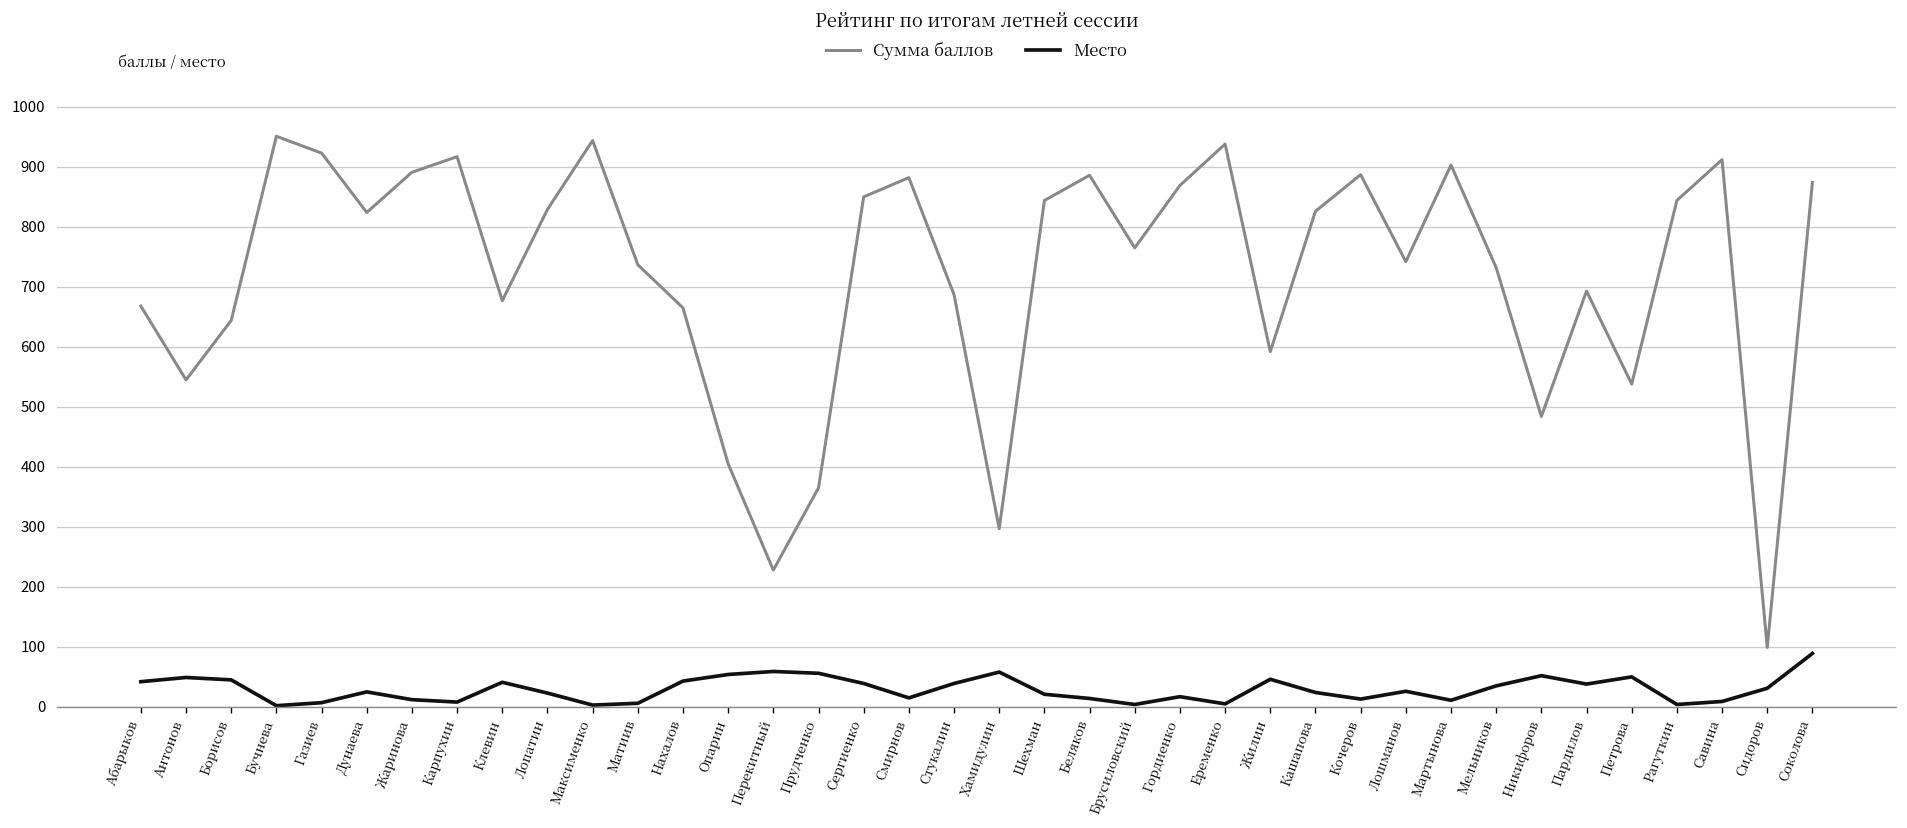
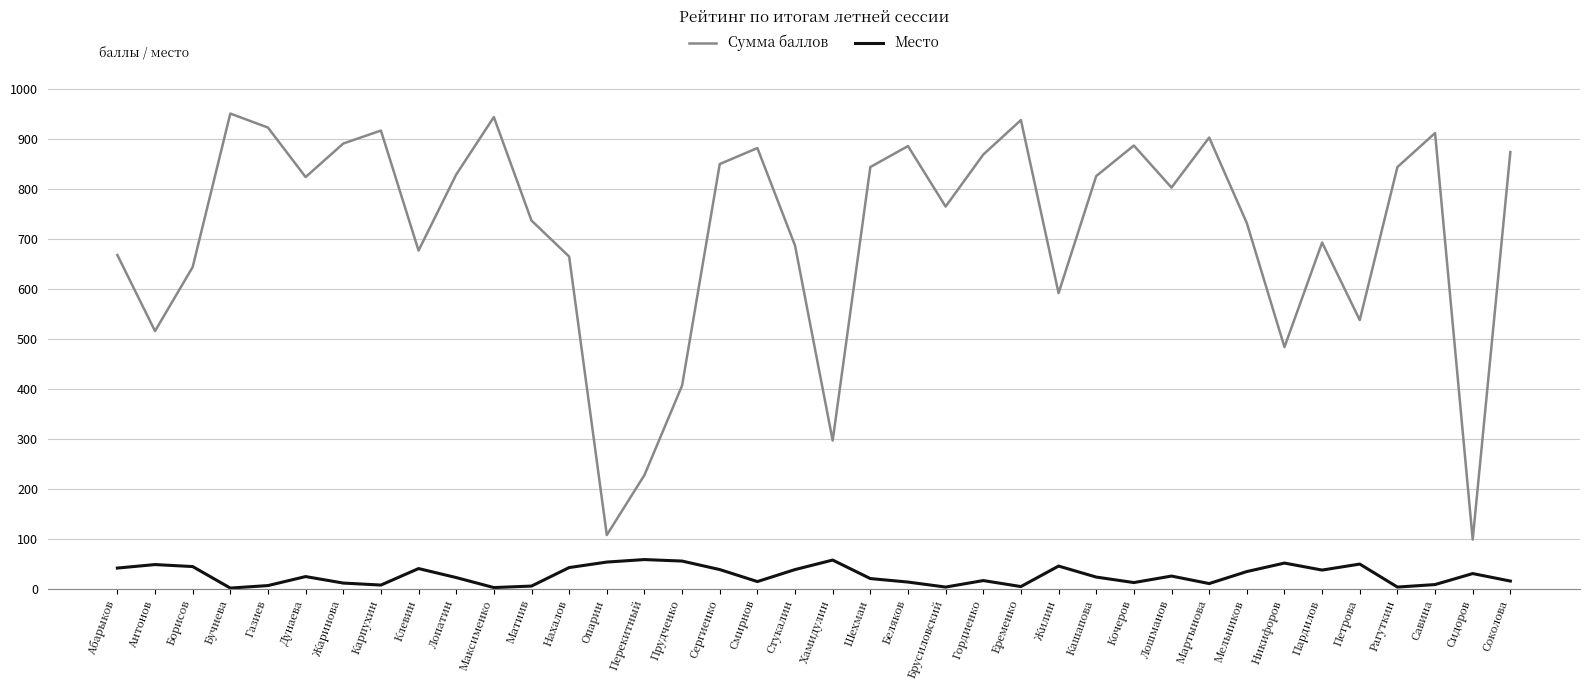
  {
    "Сумма баллов": {
      "Абарыков": 670,
-     "Антонов": 550,
+     "Антонов": 520,
      "Борисов": 640,
      "Бучнева": 950,
      "Газиев": 920,
      "Дунаева": 820,
      "Жаринова": 890,
      "Карпухин": 920,
      "Клевин": 680,
      "Лопатин": 830,
      "Максименко": 940,
      "Матиив": 740,
      "Нахалов": 670,
-     "Опарин": 410,
+     "Опарин": 110,
      "Перекитный": 230,
-     "Прудченко": 370,
+     "Прудченко": 410,
      "Сергиенко": 850,
      "Смирнов": 880,
      "Стукалин": 690,
      "Хамидулин": 300,
      "Шехман": 840,
      "Беляков": 890,
      "Брусиловский": 770,
      "Гордиенко": 870,
      "Еременко": 940,
      "Жилин": 590,
      "Кашапова": 830,
      "Кочеров": 890,
-     "Лошманов": 740,
+     "Лошманов": 800,
      "Мартынова": 900,
      "Мельников": 730,
      "Никифоров": 480,
      "Пардилов": 690,
      "Петрова": 540,
      "Рагуткин": 840,
      "Савина": 910,
      "Сидоров": 100,
      "Соколова": 870
    },
    "Место": {
      "Абарыков": 40,
      "Антонов": 50,
      "Борисов": 50,
      "Бучнева": 0,
      "Газиев": 10,
      "Дунаева": 30,
      "Жаринова": 10,
      "Карпухин": 10,
      "Клевин": 40,
      "Лопатин": 20,
      "Максименко": 0,
      "Матиив": 10,
      "Нахалов": 40,
      "Опарин": 50,
      "Перекитный": 60,
      "Прудченко": 60,
      "Сергиенко": 40,
      "Смирнов": 20,
      "Стукалин": 40,
      "Хамидулин": 60,
      "Шехман": 20,
      "Беляков": 10,
      "Брусиловский": 0,
      "Гордиенко": 20,
      "Еременко": 10,
      "Жилин": 50,
      "Кашапова": 20,
      "Кочеров": 10,
      "Лошманов": 30,
      "Мартынова": 10,
      "Мельников": 40,
      "Никифоров": 50,
      "Пардилов": 40,
      "Петрова": 50,
      "Рагуткин": 0,
      "Савина": 10,
      "Сидоров": 30,
-     "Соколова": 90
+     "Соколова": 20
    }
  }
